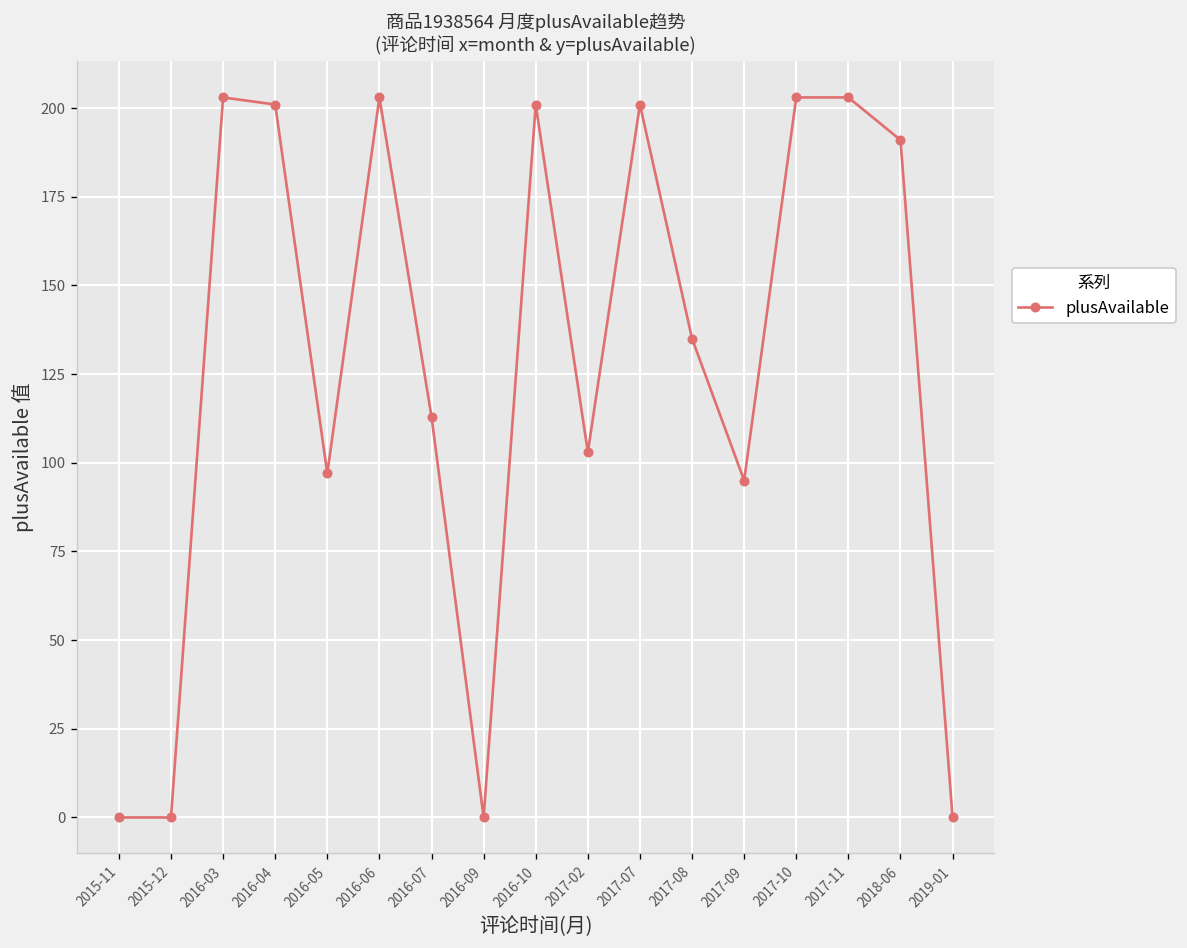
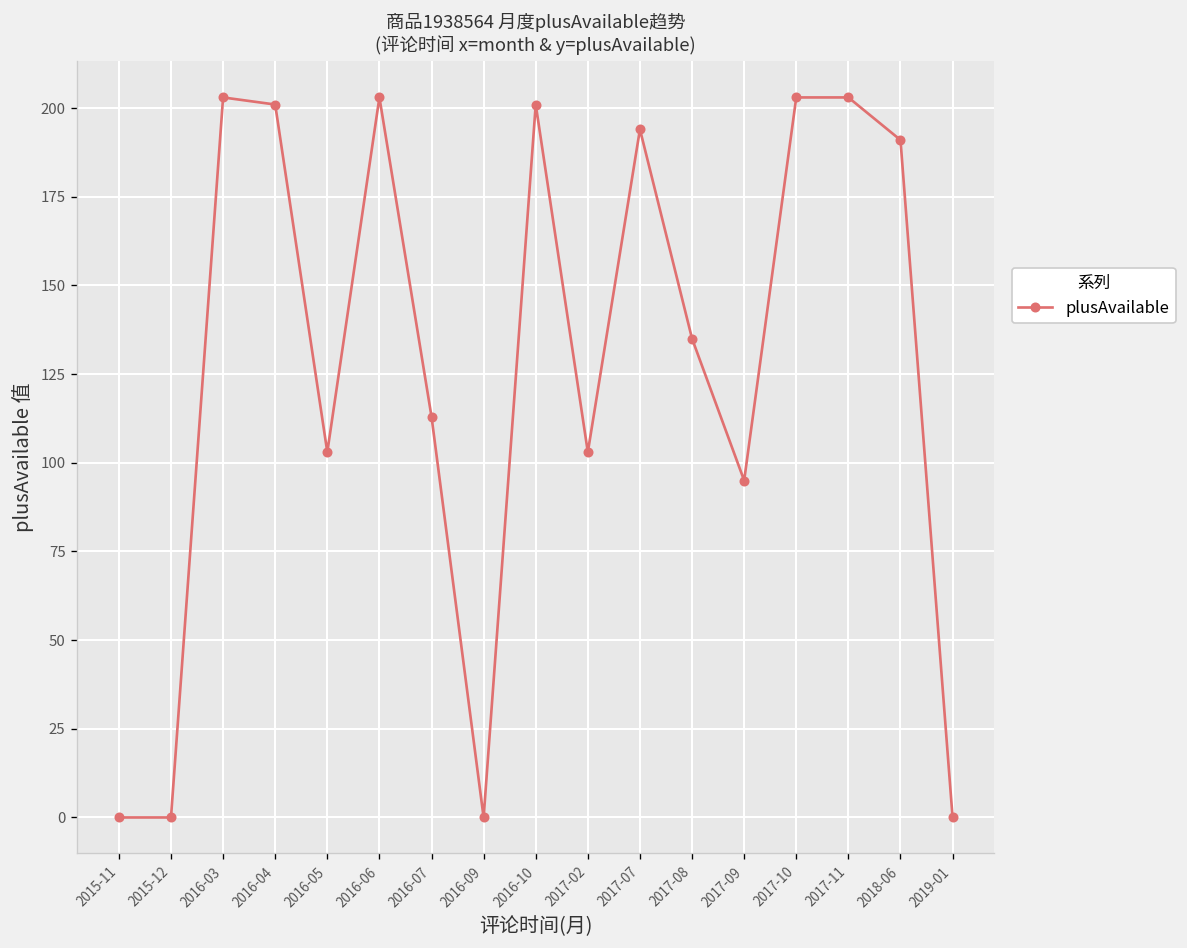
  {
    "2015-11": 0,
    "2015-12": 0,
    "2016-03": 203,
    "2016-04": 201,
-   "2016-05": 97,
+   "2016-05": 103,
    "2016-06": 203,
    "2016-07": 113,
    "2016-09": 0,
    "2016-10": 201,
    "2017-02": 103,
-   "2017-07": 201,
+   "2017-07": 194,
    "2017-08": 135,
    "2017-09": 95,
    "2017-10": 203,
    "2017-11": 203,
    "2018-06": 191,
    "2019-01": 0
  }
